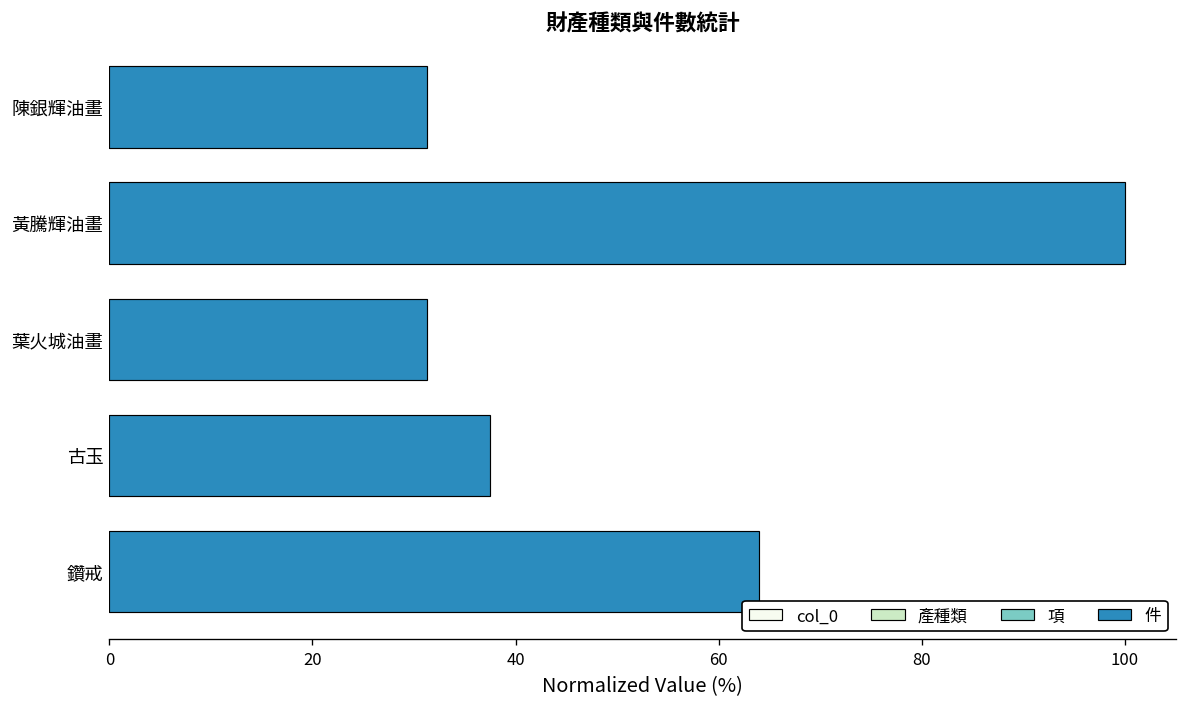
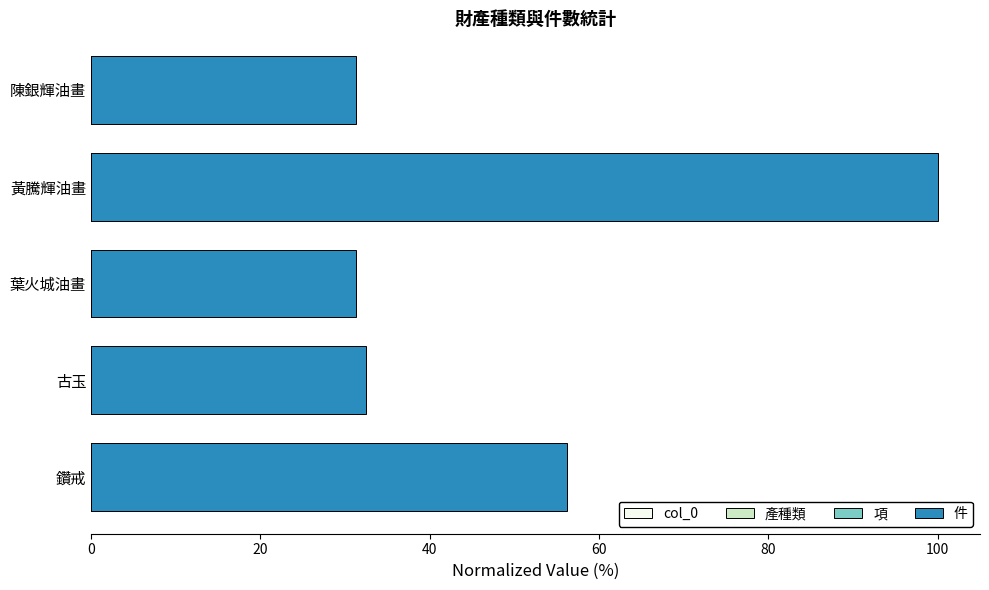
  {
    "件": {
      "陳銀輝油畫": 31,
      "黃騰輝油畫": 100,
      "葉火城油畫": 31,
-     "古玉": 38,
-     "鑽戒": 64
+     "古玉": 32,
+     "鑽戒": 56
    }
  }
